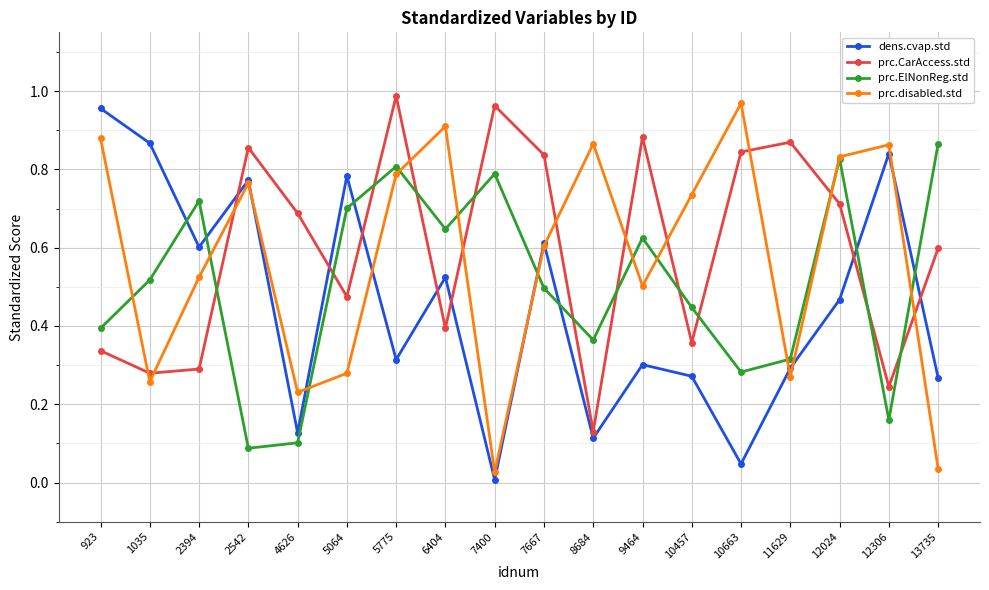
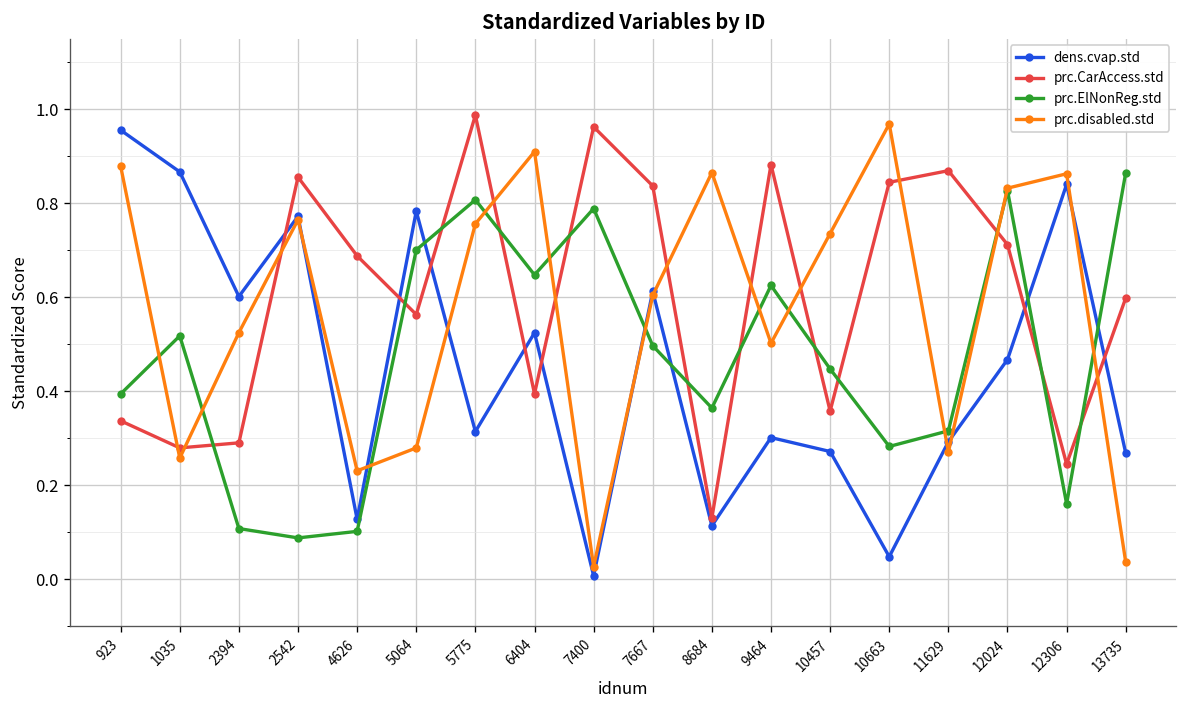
  {
    "dens.cvap.std": {
      "923": 0.96,
      "1035": 0.87,
      "2394": 0.60,
      "2542": 0.77,
      "4626": 0.13,
      "5064": 0.78,
      "5775": 0.31,
      "6404": 0.52,
      "7400": 0.01,
      "7667": 0.61,
      "8684": 0.11,
      "9464": 0.30,
      "10457": 0.27,
      "10663": 0.05,
      "11629": 0.29,
      "12024": 0.47,
      "12306": 0.84,
      "13735": 0.27
    },
    "prc.CarAccess.std": {
      "923": 0.34,
      "1035": 0.28,
      "2394": 0.29,
      "2542": 0.86,
      "4626": 0.69,
-     "5064": 0.47,
+     "5064": 0.56,
      "5775": 0.99,
      "6404": 0.39,
      "7400": 0.96,
      "7667": 0.84,
      "8684": 0.13,
      "9464": 0.88,
      "10457": 0.36,
      "10663": 0.84,
      "11629": 0.87,
      "12024": 0.71,
      "12306": 0.24,
      "13735": 0.60
    },
    "prc.ElNonReg.std": {
      "923": 0.39,
      "1035": 0.52,
-     "2394": 0.72,
+     "2394": 0.11,
      "2542": 0.09,
      "4626": 0.10,
      "5064": 0.70,
      "5775": 0.81,
      "6404": 0.65,
      "7400": 0.79,
      "7667": 0.50,
      "8684": 0.36,
      "9464": 0.62,
      "10457": 0.45,
      "10663": 0.28,
      "11629": 0.32,
      "12306": 0.16,
      "13735": 0.87
    },
    "prc.disabled.std": {
      "923": 0.88,
      "1035": 0.26,
      "2394": 0.52,
      "2542": 0.76,
      "4626": 0.23,
      "5064": 0.28,
-     "5775": 0.79,
+     "5775": 0.76,
      "6404": 0.91,
      "7400": 0.03,
      "7667": 0.60,
      "8684": 0.87,
      "9464": 0.50,
      "10457": 0.74,
      "10663": 0.97,
      "11629": 0.27,
      "12306": 0.86,
      "13735": 0.04
    }
  }
